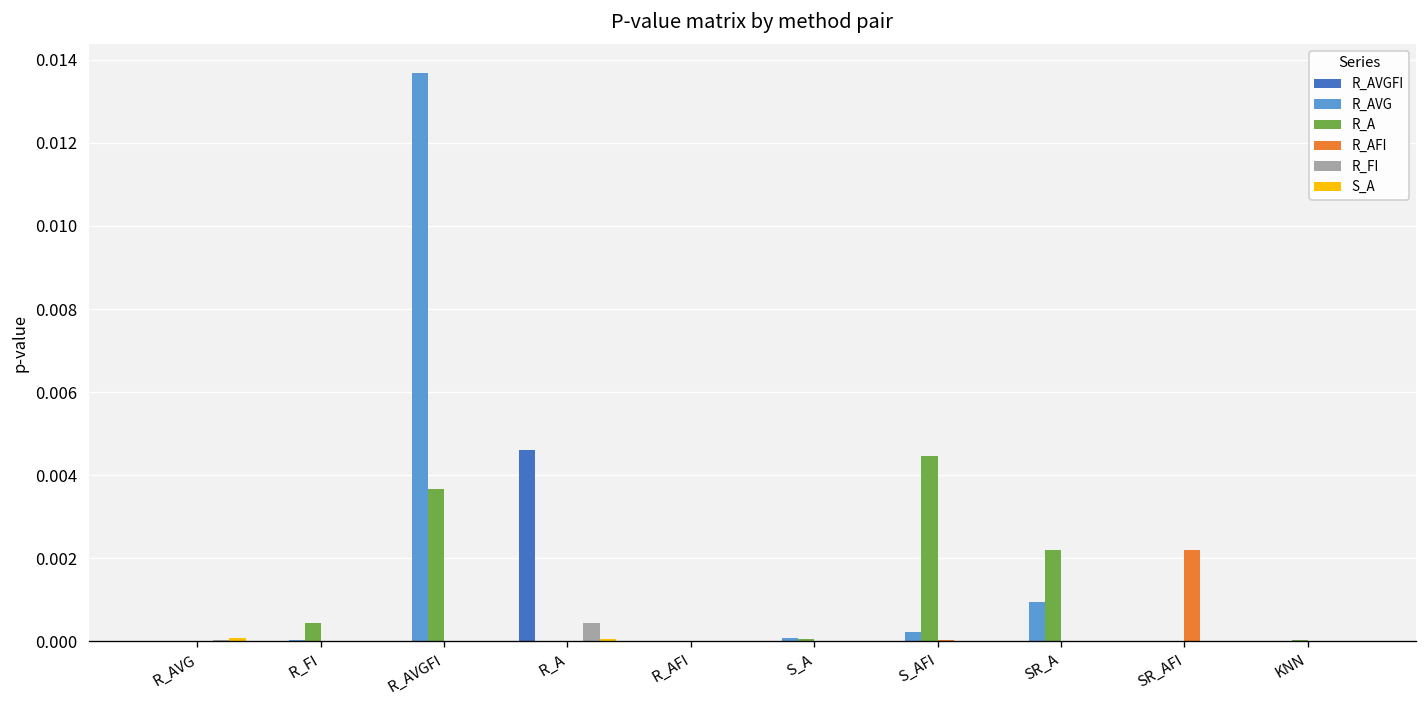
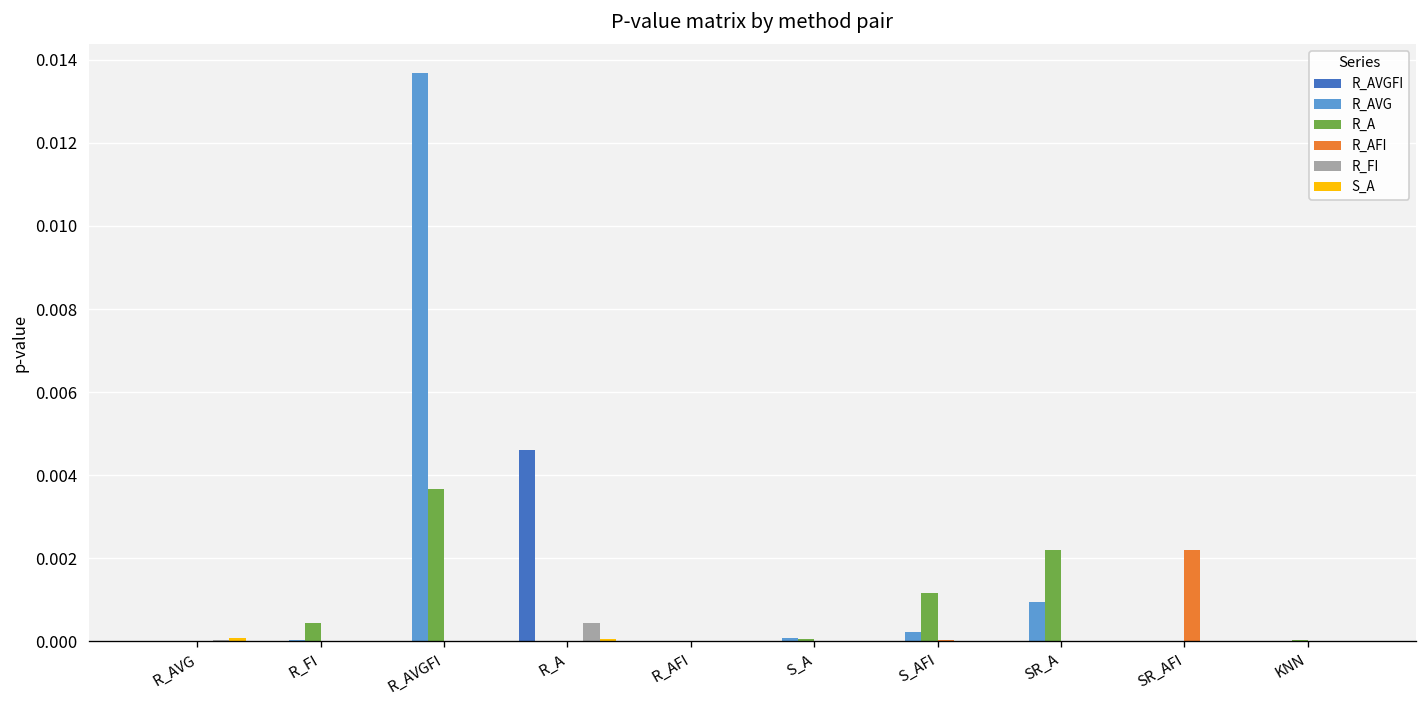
  {
    "R_A": {
      "R_AVG": 0.0000,
      "R_FI": 0.0005,
      "R_AVGFI": 0.0037,
      "R_A": 0.0000,
      "R_AFI": 0.0000,
-     "S_AFI": 0.0045,
+     "S_AFI": 0.0012,
      "SR_A": 0.0022,
      "SR_AFI": 0.0000
    },
    "R_AFI": {
      "R_AVG": 0.0000,
      "R_AVGFI": 0.0000,
      "R_A": 0.0000,
      "R_AFI": 0.0000,
      "SR_AFI": 0.0022
    },
    "R_FI": {
      "R_FI": 0.0000,
      "R_A": 0.0005,
      "S_A": 0.0000,
      "S_AFI": 0.0000,
      "SR_A": 0.0000,
      "SR_AFI": 0.0000,
      "KNN": 0.0000
    },
    "S_A": {
      "R_AVG": 0.0001,
      "R_FI": 0.0000,
      "S_A": 0.0000,
      "S_AFI": 0.0000,
      "SR_A": 0.0000,
      "SR_AFI": 0.0000,
      "KNN": 0.0000
    }
  }
